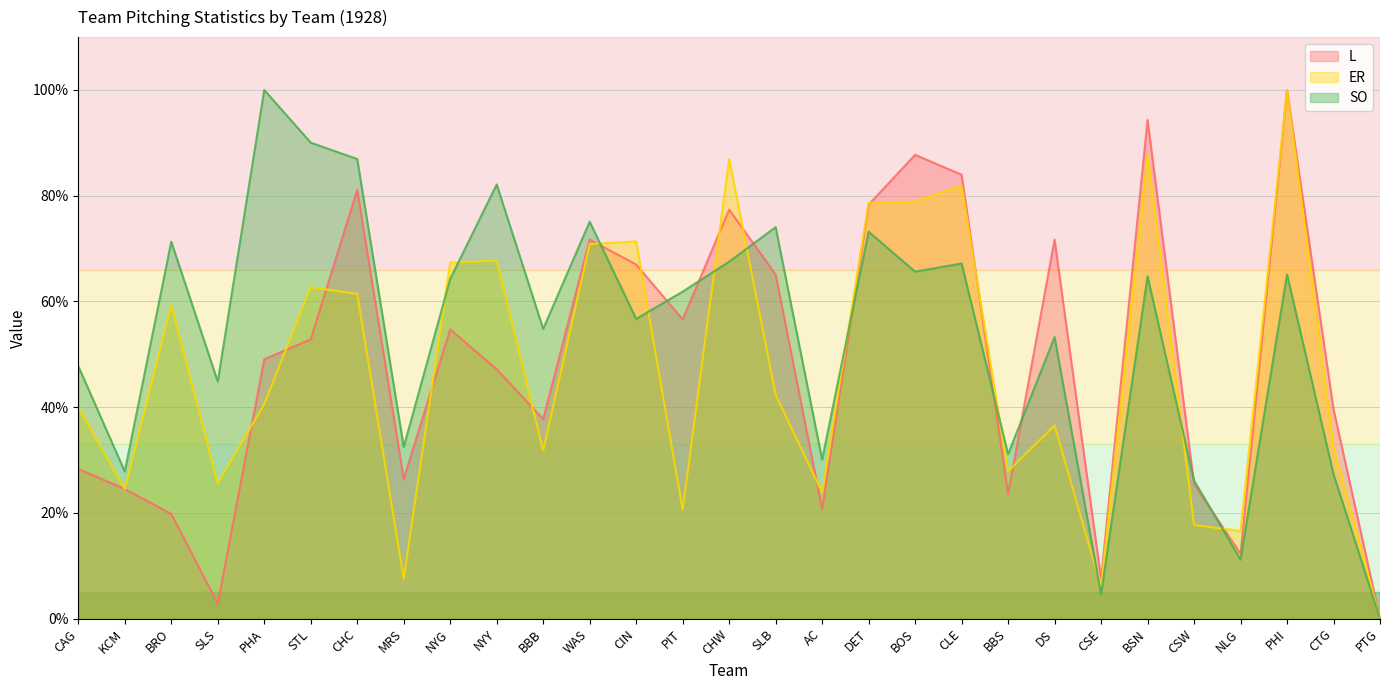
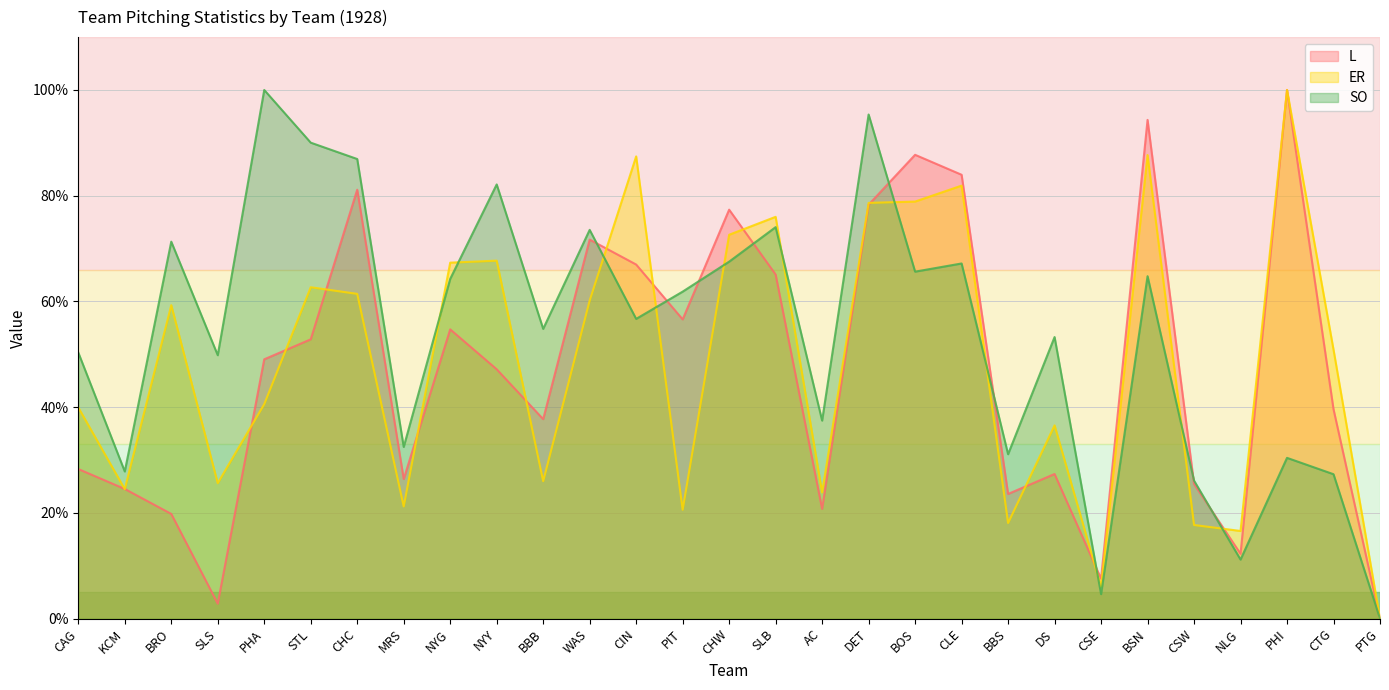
  {
    "L": {
      "CAG": "28%",
      "BRO": "20%",
      "SLS": "3%",
      "PHA": "49%",
      "STL": "53%",
      "CHC": "81%",
      "MRS": "26%",
      "NYG": "55%",
      "NYY": "47%",
      "BBB": "38%",
      "WAS": "72%",
      "CIN": "67%",
      "PIT": "57%",
      "CHW": "77%",
      "SLB": "65%",
      "AC": "21%",
      "BOS": "88%",
      "CLE": "84%",
      "BBS": "24%",
-     "DS": "72%",
+     "DS": "27%",
      "CSE": "8%",
      "BSN": "94%",
      "CSW": "25%",
      "NLG": "12%",
      "CTG": "40%"
    },
    "ER": {
      "CAG": "40%",
      "BRO": "59%",
      "SLS": "26%",
      "PHA": "41%",
      "STL": "63%",
      "CHC": "61%",
-     "MRS": "8%",
+     "MRS": "21%",
      "NYG": "67%",
      "NYY": "68%",
-     "BBB": "32%",
-     "WAS": "71%",
-     "CIN": "71%",
+     "BBB": "26%",
+     "WAS": "60%",
+     "CIN": "87%",
      "PIT": "21%",
-     "CHW": "87%",
-     "SLB": "42%",
+     "CHW": "73%",
+     "SLB": "76%",
      "AC": "24%",
      "BOS": "79%",
      "CLE": "82%",
-     "BBS": "28%",
+     "BBS": "18%",
      "DS": "37%",
      "CSE": "6%",
      "BSN": "88%",
      "CSW": "18%",
      "NLG": "17%",
-     "CTG": "33%"
+     "CTG": "51%"
    },
    "SO": {
-     "CAG": "48%",
+     "CAG": "50%",
      "KCM": "28%",
      "BRO": "71%",
-     "SLS": "45%",
+     "SLS": "50%",
      "PHA": "100%",
      "STL": "90%",
      "CHC": "87%",
      "MRS": "32%",
      "NYG": "64%",
      "NYY": "82%",
      "BBB": "55%",
-     "WAS": "75%",
+     "WAS": "74%",
      "CIN": "57%",
      "PIT": "62%",
      "CHW": "68%",
      "SLB": "74%",
-     "AC": "30%",
-     "DET": "73%",
+     "AC": "37%",
+     "DET": "95%",
      "BOS": "66%",
      "CLE": "67%",
      "BBS": "31%",
      "DS": "53%",
      "CSE": "5%",
      "BSN": "65%",
      "CSW": "26%",
      "NLG": "11%",
-     "PHI": "65%",
+     "PHI": "30%",
      "CTG": "27%"
    }
  }
